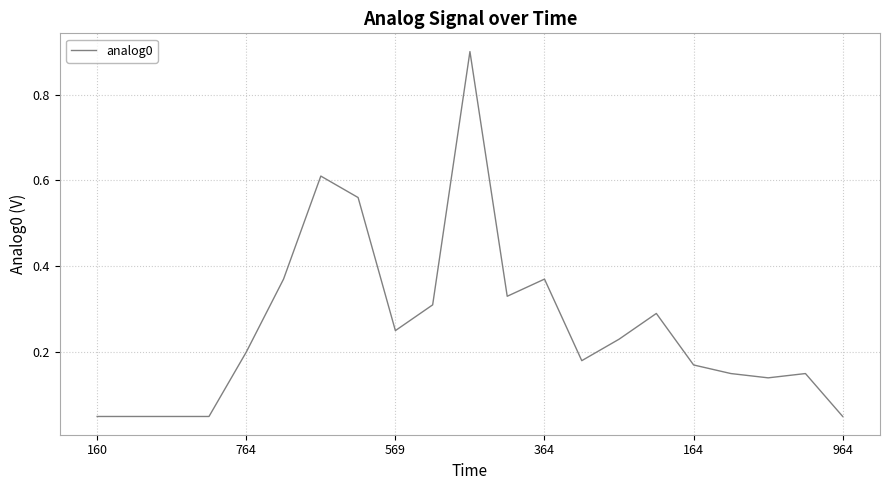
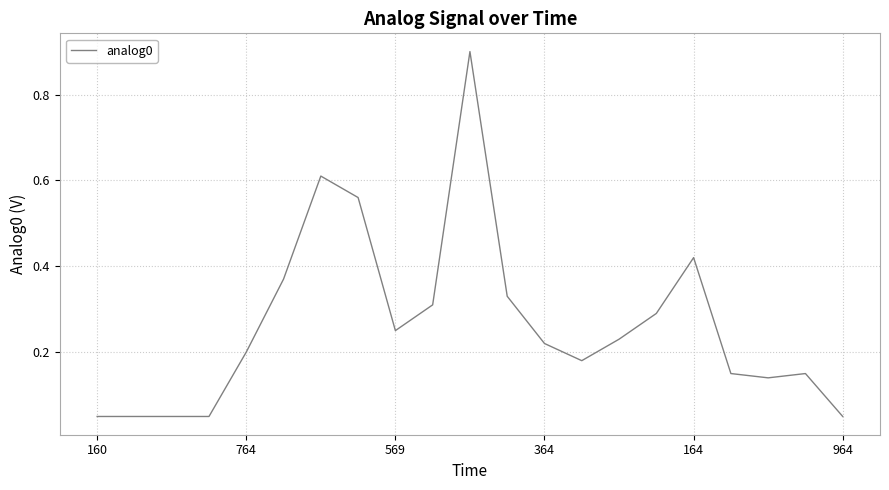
  {
    "160": 0.05,
    "764": 0.20,
    "569": 0.25,
-   "364": 0.37,
-   "164": 0.17,
+   "364": 0.22,
+   "164": 0.42,
    "964": 0.05
  }
